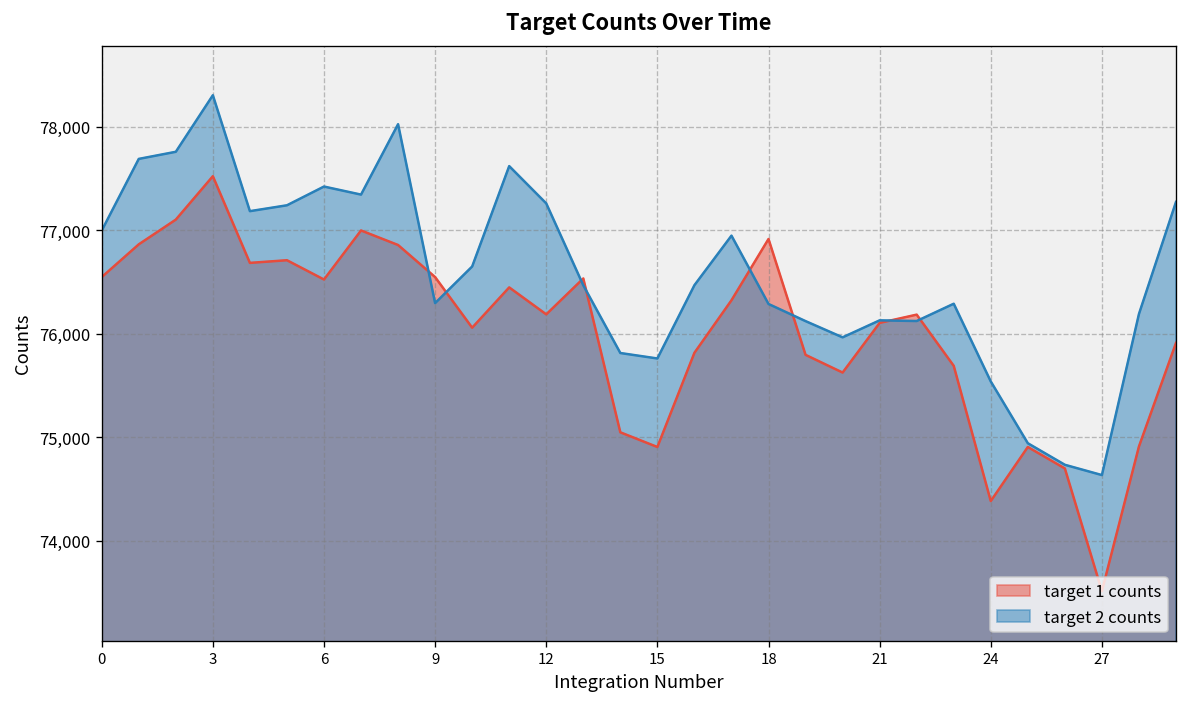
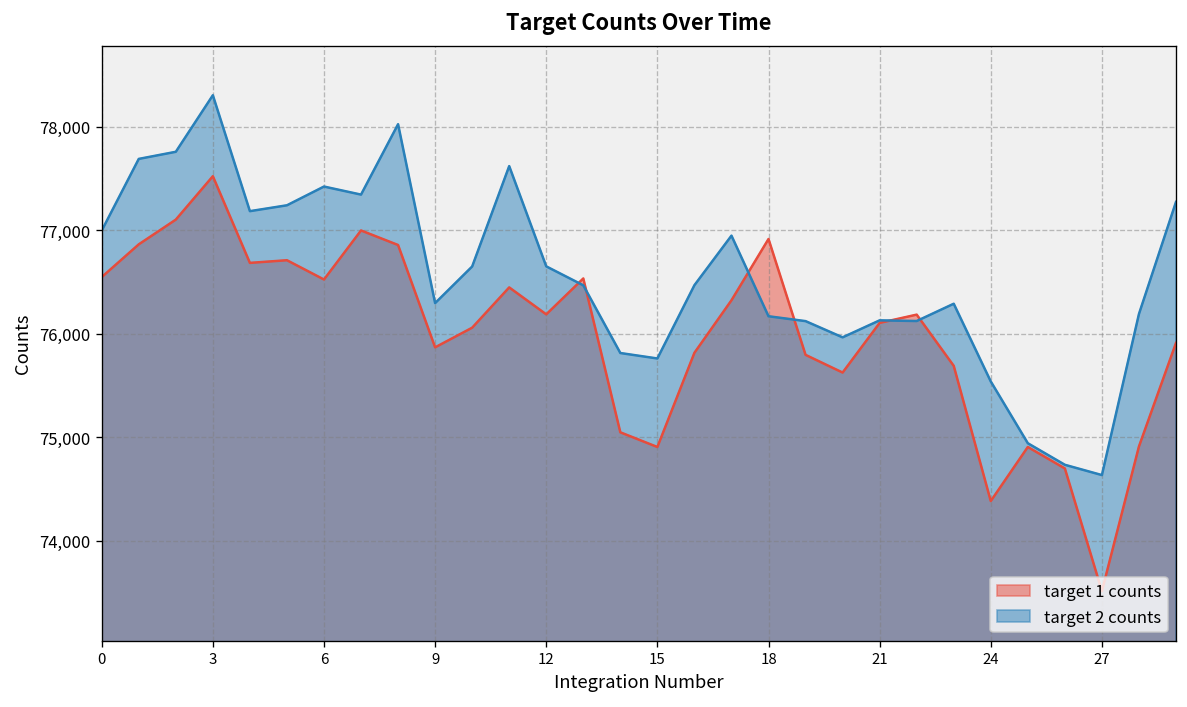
  {
    "target 1 counts": {
      "0": "76,500",
      "3": "77,500",
      "6": "76,500",
-     "9": "76,500",
+     "9": "75,900",
      "12": "76,200",
      "15": "74,900",
      "18": "76,900",
      "24": "74,400"
    },
    "target 2 counts": {
      "0": "77,000",
      "3": "78,300",
      "6": "77,400",
      "9": "76,300",
-     "12": "77,300",
+     "12": "76,700",
      "15": "75,800",
-     "18": "76,300",
+     "18": "76,200",
      "24": "75,500",
      "27": "74,600"
    }
  }
